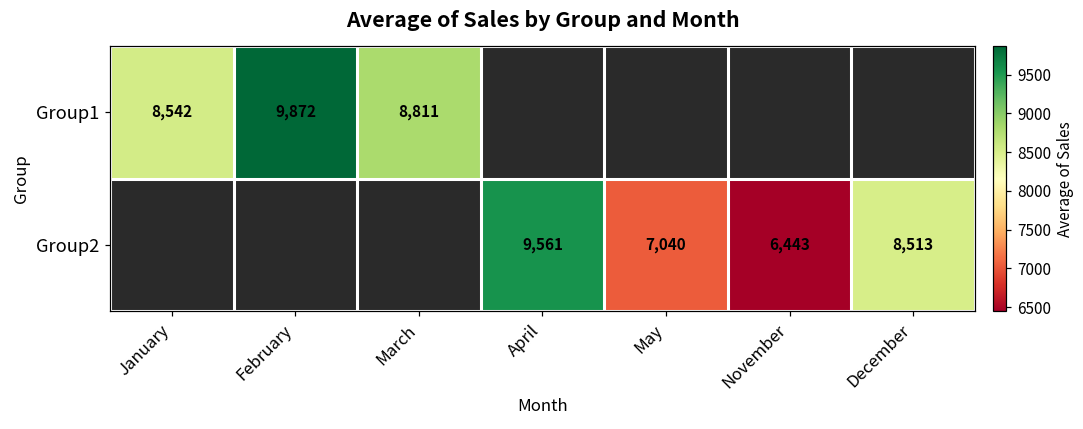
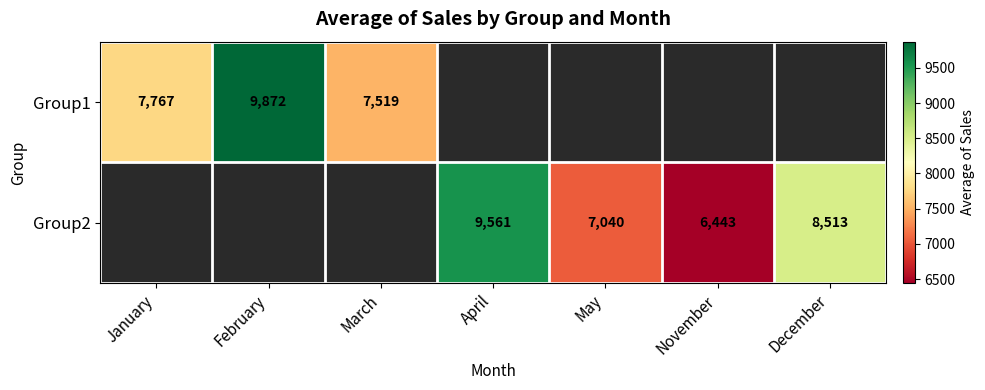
  {
    "Group1": {
-     "January": "8,542",
+     "January": "7,767",
      "February": "9,872",
-     "March": "8,811"
+     "March": "7,519"
    },
    "Group2": {
      "April": "9,561",
      "May": "7,040",
      "November": "6,443",
      "December": "8,513"
    }
  }
